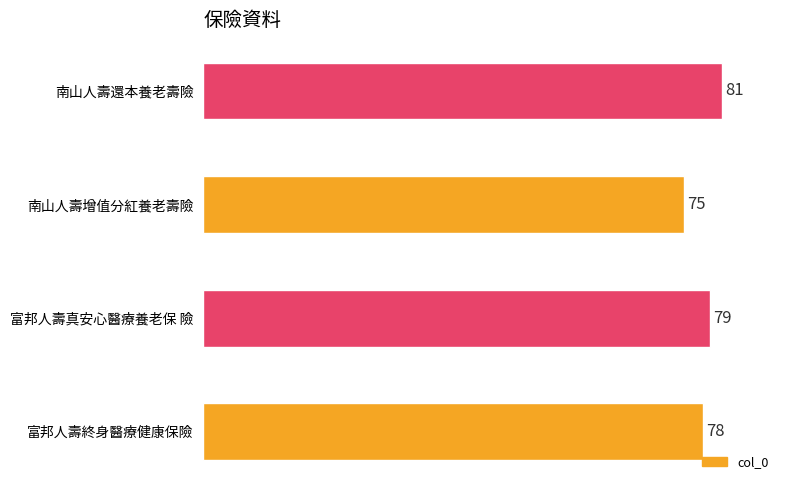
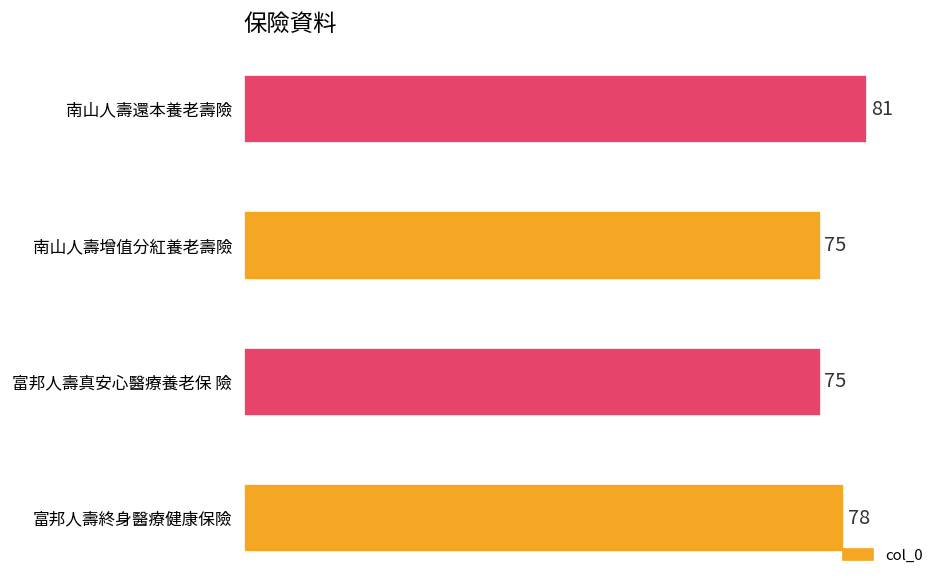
  {
    "南山人壽還本養老壽險": 81,
    "南山人壽增值分紅養老壽險": 75,
-   "富邦人壽真安心醫療養老保 險": 79,
+   "富邦人壽真安心醫療養老保 險": 75,
    "富邦人壽終身醫療健康保險": 78
  }
